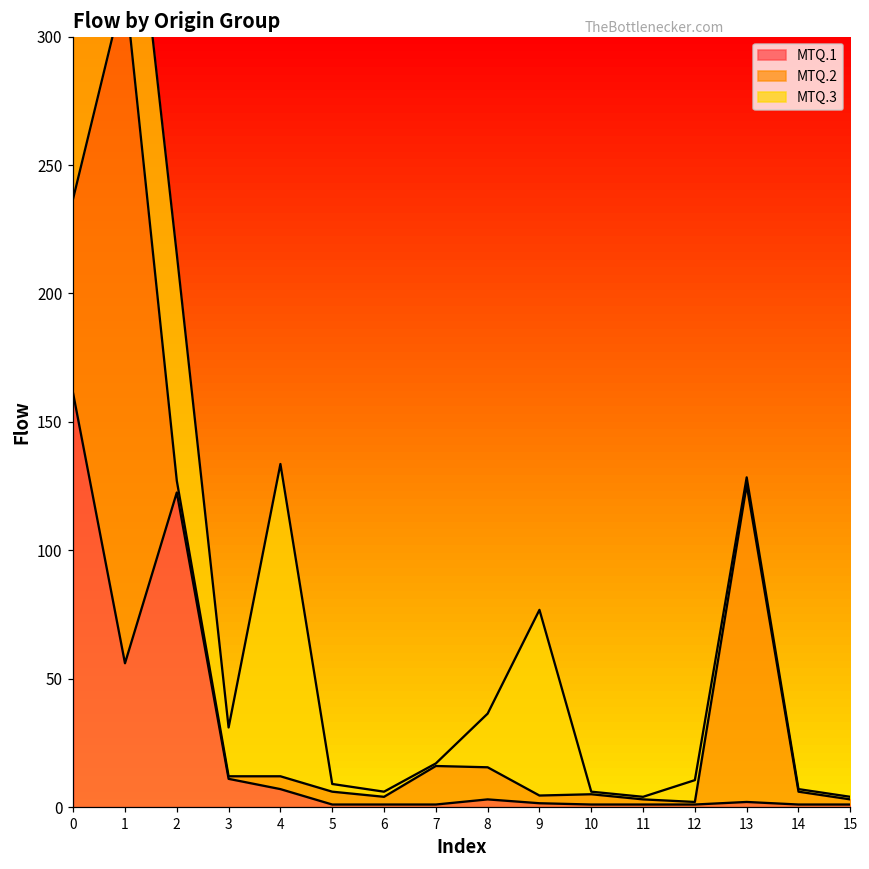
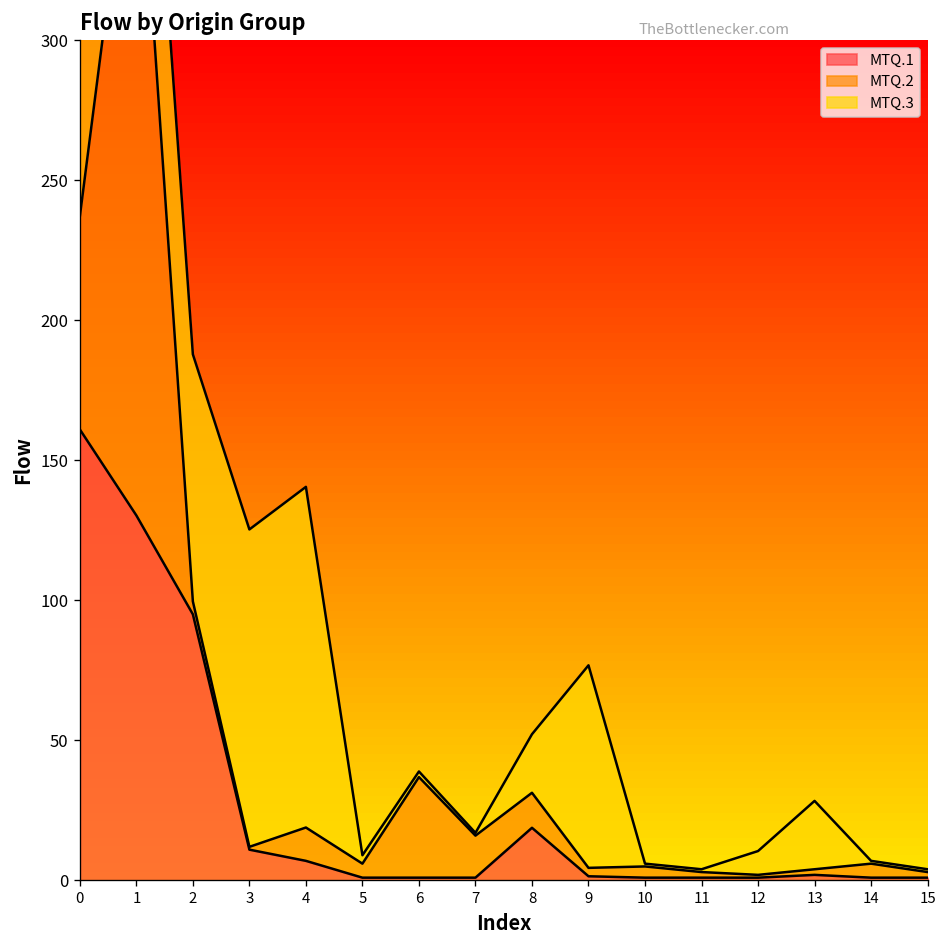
  {
    "MTQ.1": {
      "0": 161,
-     "1": 56,
-     "2": 123,
+     "1": 130,
+     "2": 95,
      "4": 7,
      "5": 1,
      "6": 1,
      "7": 1,
-     "8": 3,
+     "8": 19,
      "9": 2,
      "10": 1,
      "11": 1,
      "13": 2,
      "14": 1,
      "15": 1
    },
    "MTQ.2": {
      "0": 76,
      "2": 5,
-     "4": 5,
+     "4": 12,
      "5": 5,
-     "6": 3,
+     "6": 36,
      "8": 13,
      "9": 3,
-     "13": 123
+     "13": 2
    },
    "MTQ.3": {
      "2": 88,
-     "3": 19,
+     "3": 113,
      "4": 122,
      "5": 3,
      "6": 2,
      "8": 21,
      "9": 72,
      "12": 9,
-     "13": 3
+     "13": 24
    }
  }
